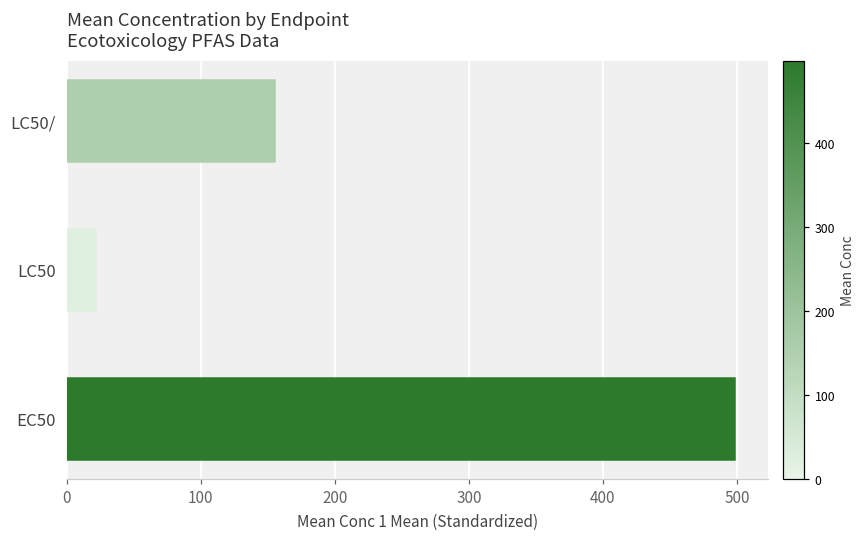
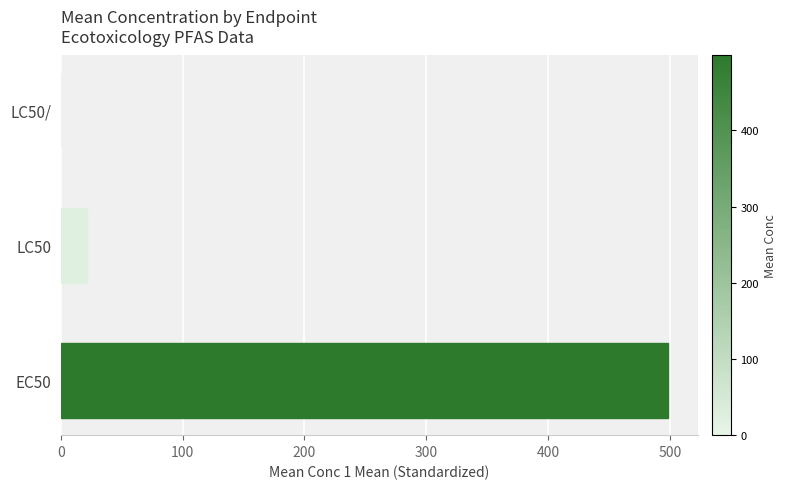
  {
-   "LC50/": 155,
+   "LC50/": 0,
    "LC50": 22,
    "EC50": 498
  }
